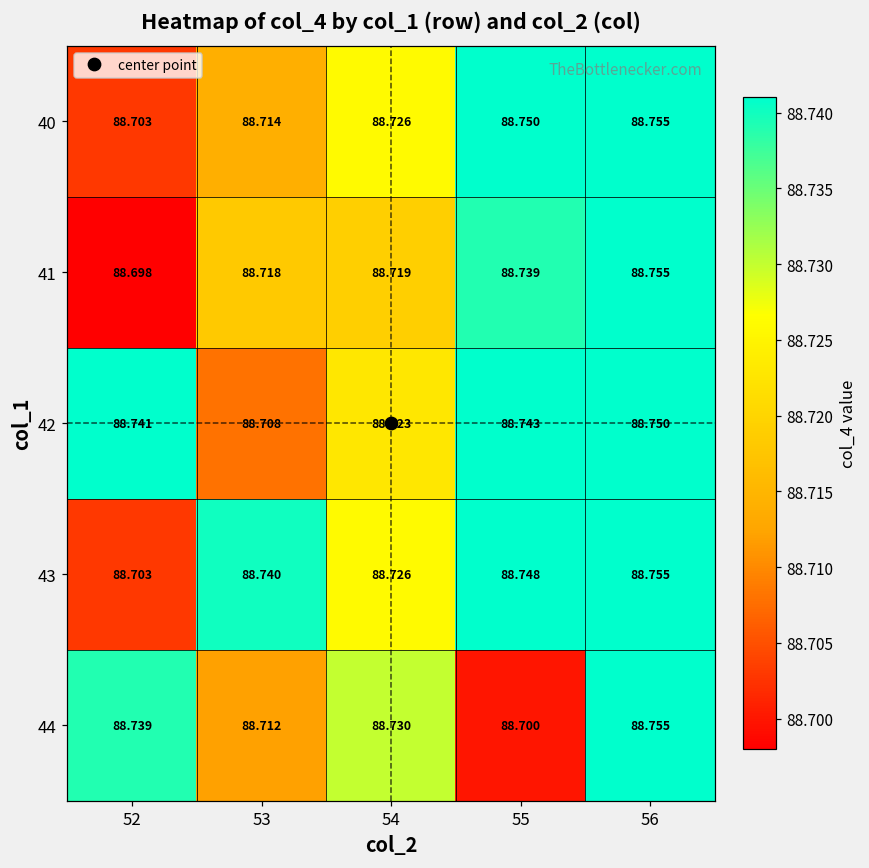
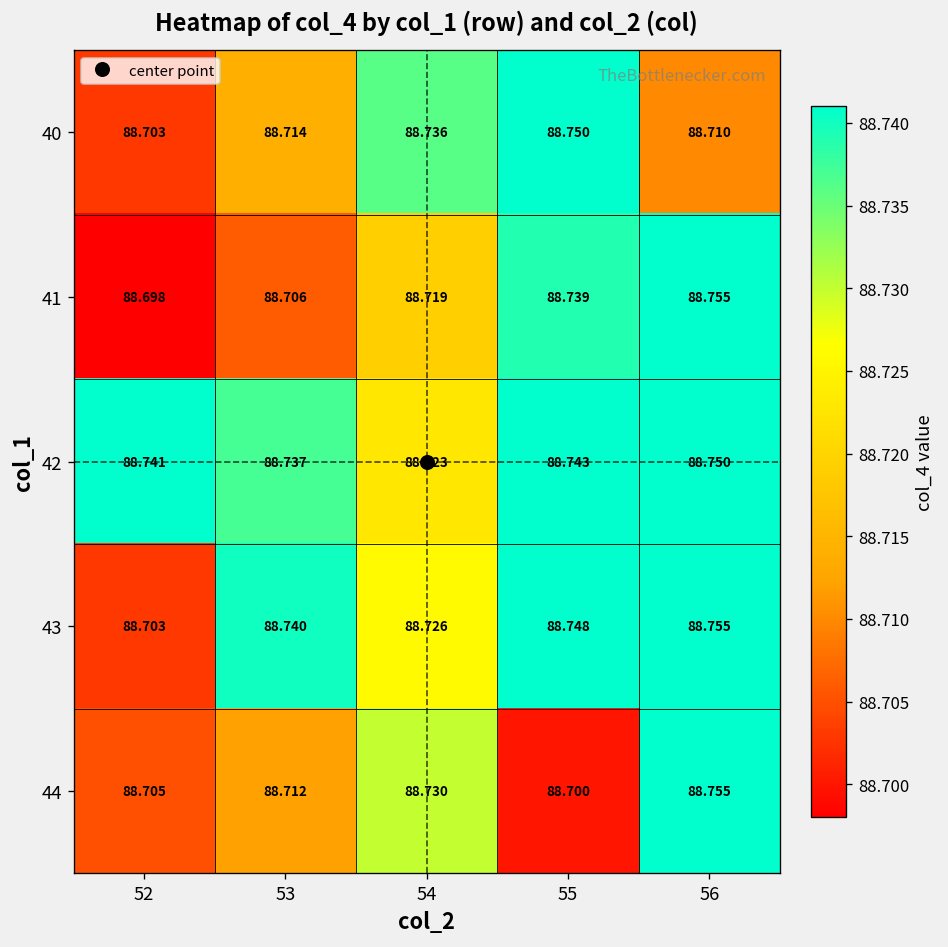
  {
    "40": {
      "52": 88.703,
      "53": 88.714,
-     "54": 88.726,
+     "54": 88.736,
      "55": 88.750,
-     "56": 88.755
+     "56": 88.710
    },
    "41": {
      "52": 88.698,
-     "53": 88.718,
+     "53": 88.706,
      "54": 88.719,
      "55": 88.739,
      "56": 88.755
    },
    "42": {
      "52": 88.741,
-     "53": 88.708,
+     "53": 88.737,
      "55": 88.743,
      "56": 88.750
    },
    "43": {
      "52": 88.703,
      "53": 88.740,
      "54": 88.726,
      "55": 88.748,
      "56": 88.755
    },
    "44": {
-     "52": 88.739,
+     "52": 88.705,
      "53": 88.712,
      "54": 88.730,
      "55": 88.700,
      "56": 88.755
    }
  }
